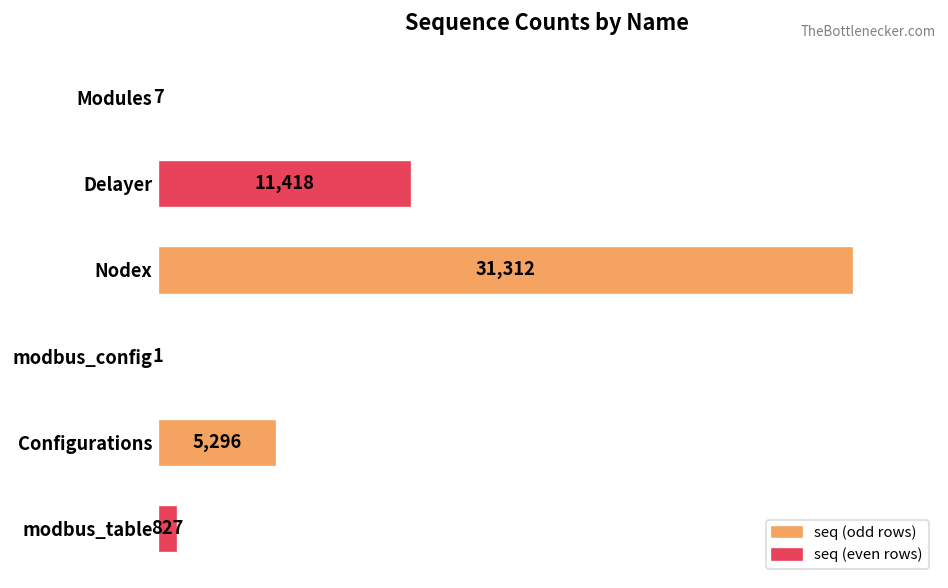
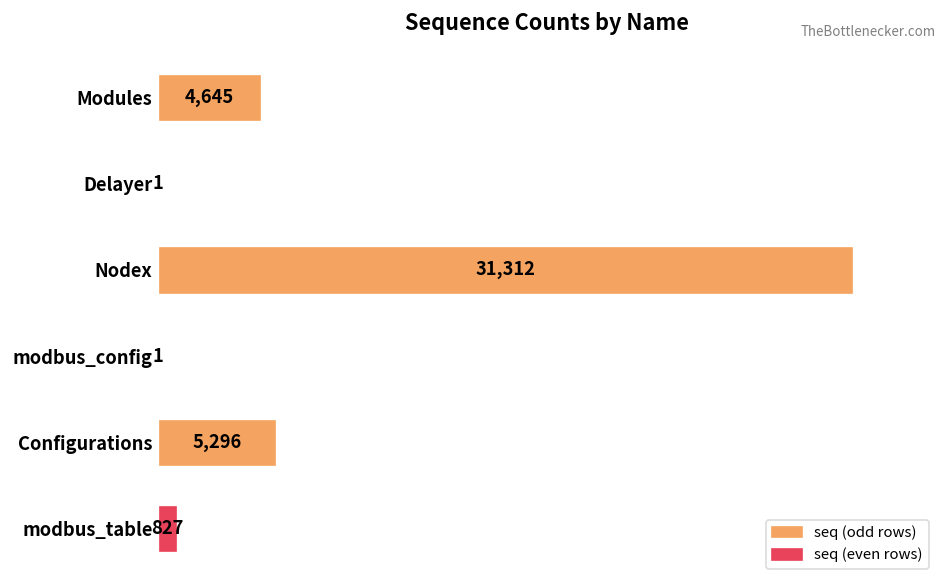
  {
-   "Modules": "7",
-   "Delayer": "11,418",
+   "Modules": "4,645",
+   "Delayer": "1",
    "Nodex": "31,312",
    "modbus_config": "1",
    "Configurations": "5,296",
    "modbus_table": "827"
  }
